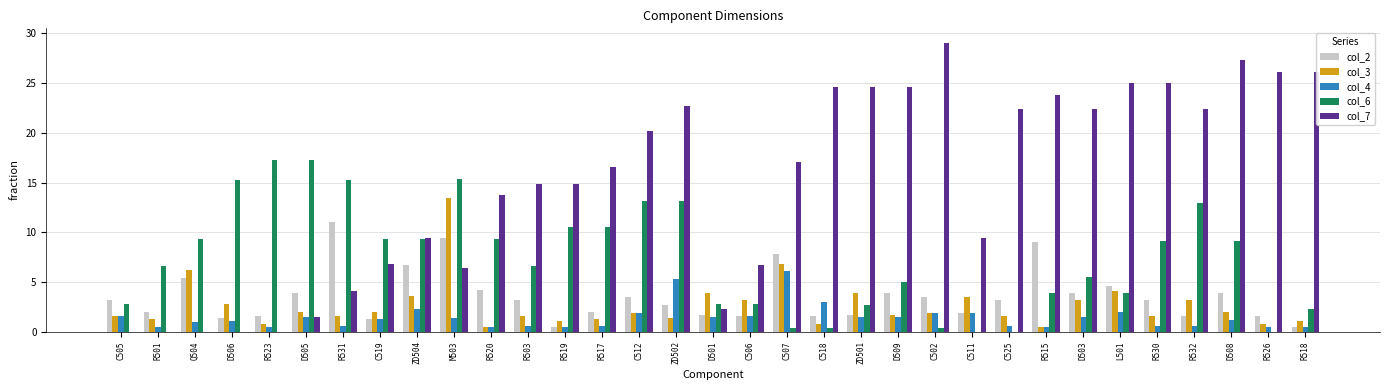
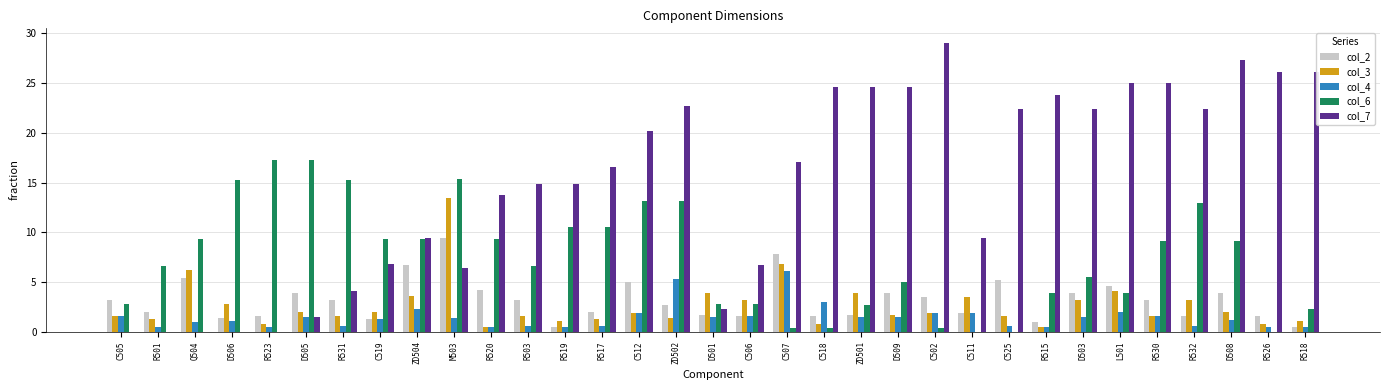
  {
    "col_2": {
      "C505": 3,
      "R501": 2,
      "Q504": 5,
      "D506": 1,
      "R523": 2,
      "D505": 4,
-     "R531": 11,
+     "R531": 3,
      "C519": 1,
      "ZD504": 7,
      "M503": 9,
      "R520": 4,
      "R503": 3,
      "R519": 1,
      "R517": 2,
-     "C512": 4,
+     "C512": 5,
      "ZD502": 3,
      "D501": 2,
      "C506": 2,
      "C507": 8,
      "C518": 2,
      "ZD501": 2,
      "D509": 4,
      "C502": 4,
      "C511": 2,
-     "C525": 3,
-     "R515": 9,
+     "C525": 5,
+     "R515": 1,
      "D503": 4,
      "L501": 5,
      "R530": 3,
      "R532": 2,
      "D508": 4,
      "R526": 2,
      "R518": 1
    },
    "col_3": {
      "C505": 2,
      "R501": 1,
      "Q504": 6,
      "D506": 3,
      "R523": 1,
      "D505": 2,
      "R531": 2,
      "C519": 2,
      "ZD504": 4,
      "M503": 13,
      "R520": 1,
      "R503": 2,
      "R519": 1,
      "R517": 1,
      "C512": 2,
      "ZD502": 1,
      "D501": 4,
      "C506": 3,
      "C507": 7,
      "C518": 1,
      "ZD501": 4,
      "D509": 2,
      "C502": 2,
      "C511": 4,
      "C525": 2,
      "R515": 1,
      "D503": 3,
      "L501": 4,
      "R530": 2,
      "R532": 3,
      "D508": 2,
      "R526": 1,
      "R518": 1
    },
    "col_4": {
      "C505": 2,
      "R501": 1,
      "Q504": 1,
      "D506": 1,
      "R523": 0,
      "D505": 2,
      "R531": 1,
      "C519": 1,
      "ZD504": 2,
      "M503": 1,
      "R520": 1,
      "R503": 1,
      "R519": 1,
      "R517": 1,
      "C512": 2,
      "ZD502": 5,
      "D501": 1,
      "C506": 2,
      "C507": 6,
      "C518": 3,
      "ZD501": 1,
      "D509": 1,
      "C502": 2,
      "C511": 2,
      "C525": 1,
      "R515": 1,
      "D503": 2,
      "L501": 2,
-     "R530": 1,
+     "R530": 2,
      "R532": 1,
      "D508": 1,
      "R526": 0,
      "R518": 1
    },
    "col_6": {
      "C505": 3,
      "R501": 7,
      "Q504": 9,
      "D506": 15,
      "R523": 17,
      "D505": 17,
      "R531": 15,
      "C519": 9,
      "ZD504": 9,
      "M503": 15,
      "R520": 9,
      "R503": 7,
      "R519": 11,
      "R517": 11,
      "C512": 13,
      "ZD502": 13,
      "D501": 3,
      "C506": 3,
      "C507": 0,
      "C518": 0,
      "ZD501": 3,
      "D509": 5,
      "C502": 0,
      "C511": 0,
      "C525": 0,
      "R515": 4,
      "D503": 6,
      "L501": 4,
      "R530": 9,
      "R532": 13,
      "D508": 9,
      "R526": 0,
      "R518": 2
    },
    "col_7": {
      "C505": 0,
      "R501": 0,
      "Q504": 0,
      "D506": 0,
      "R523": 0,
      "D505": 1,
      "R531": 4,
      "C519": 7,
      "ZD504": 9,
      "M503": 6,
      "R520": 14,
      "R503": 15,
      "R519": 15,
      "R517": 17,
      "C512": 20,
      "ZD502": 23,
      "D501": 2,
      "C506": 7,
      "C507": 17,
      "C518": 25,
      "ZD501": 25,
      "D509": 25,
      "C502": 29,
      "C511": 9,
      "C525": 22,
      "R515": 24,
      "D503": 22,
      "L501": 25,
      "R530": 25,
      "R532": 22,
      "D508": 27,
      "R526": 26
    }
  }
